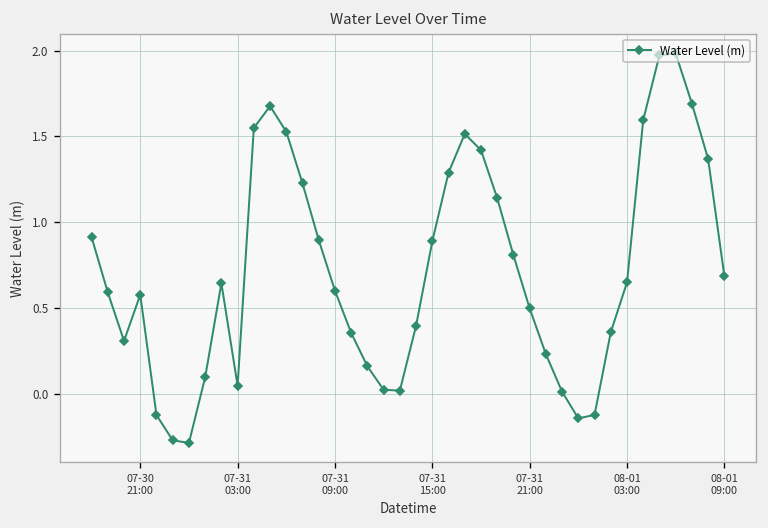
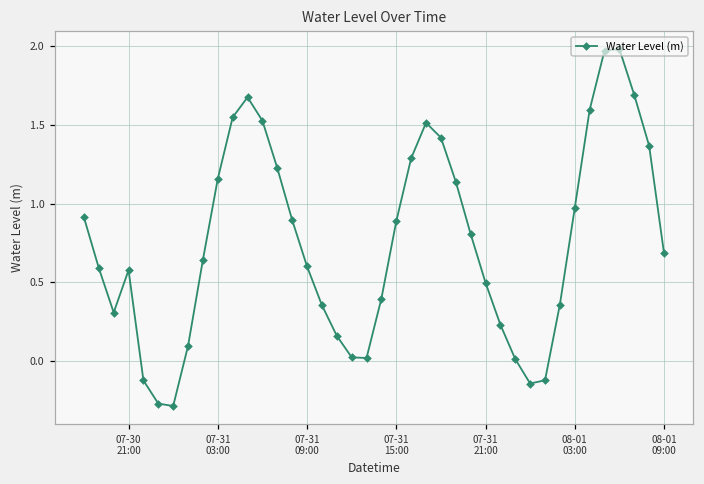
  {
    "07-30 21:00": 0.58,
-   "07-31 03:00": 0.05,
+   "07-31 03:00": 1.16,
    "07-31 09:00": 0.60,
    "07-31 15:00": 0.89,
    "07-31 21:00": 0.50,
-   "08-01 03:00": 0.65,
+   "08-01 03:00": 0.97,
    "08-01 09:00": 0.69
  }
